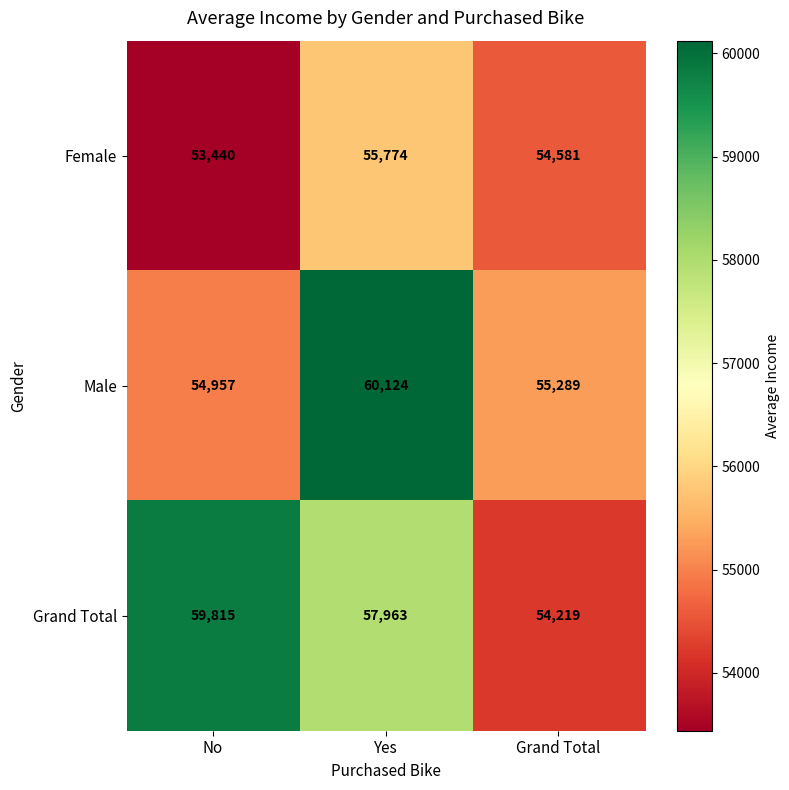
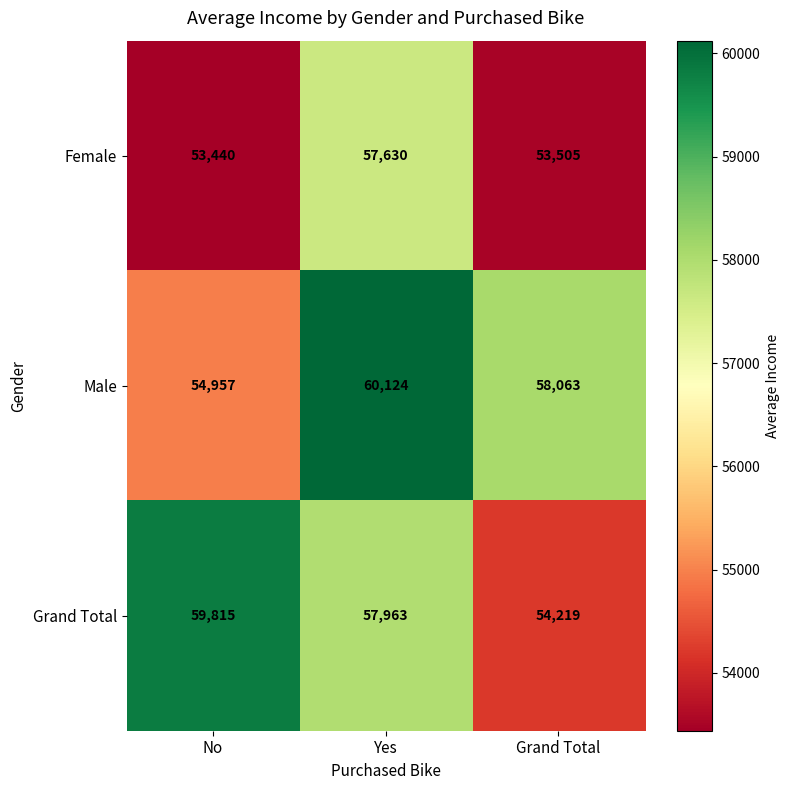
  {
    "Female": {
      "No": "53,440",
-     "Yes": "55,774",
-     "Grand Total": "54,581"
+     "Yes": "57,630",
+     "Grand Total": "53,505"
    },
    "Male": {
      "No": "54,957",
      "Yes": "60,124",
-     "Grand Total": "55,289"
+     "Grand Total": "58,063"
    },
    "Grand Total": {
      "No": "59,815",
      "Yes": "57,963",
      "Grand Total": "54,219"
    }
  }
